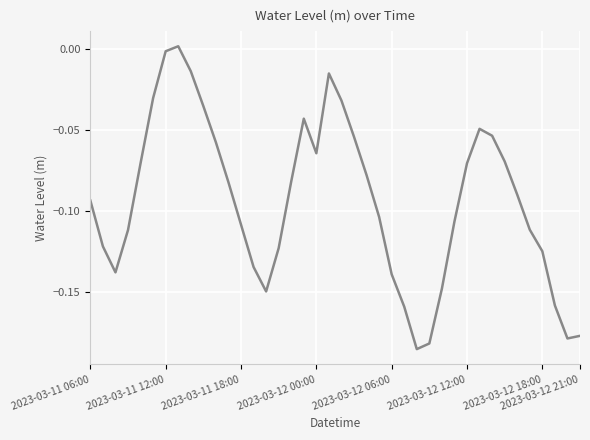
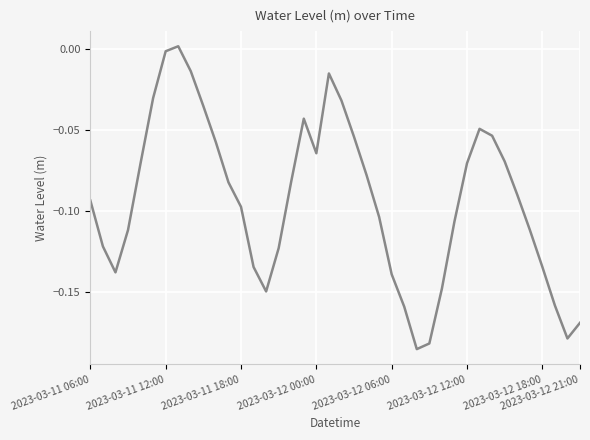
  {
    "2023-03-11 06:00": -0.094,
    "2023-03-11 12:00": -0.002,
-   "2023-03-11 18:00": -0.108,
+   "2023-03-11 18:00": -0.097,
    "2023-03-12 00:00": -0.064,
    "2023-03-12 06:00": -0.139,
    "2023-03-12 12:00": -0.071,
-   "2023-03-12 18:00": -0.125,
-   "2023-03-12 21:00": -0.177
+   "2023-03-12 18:00": -0.134,
+   "2023-03-12 21:00": -0.169
  }
